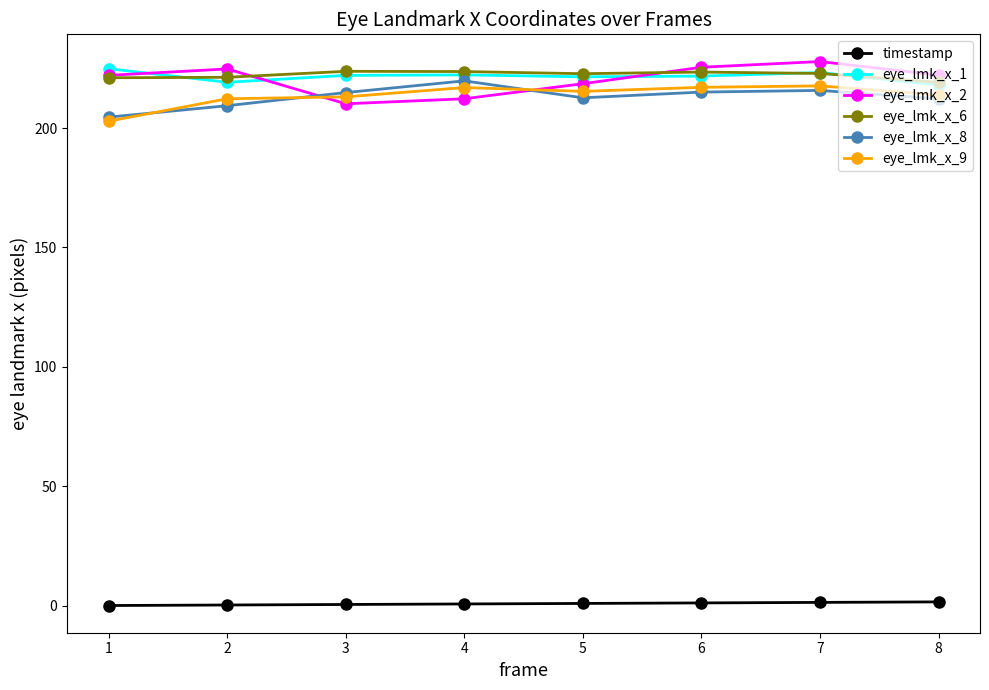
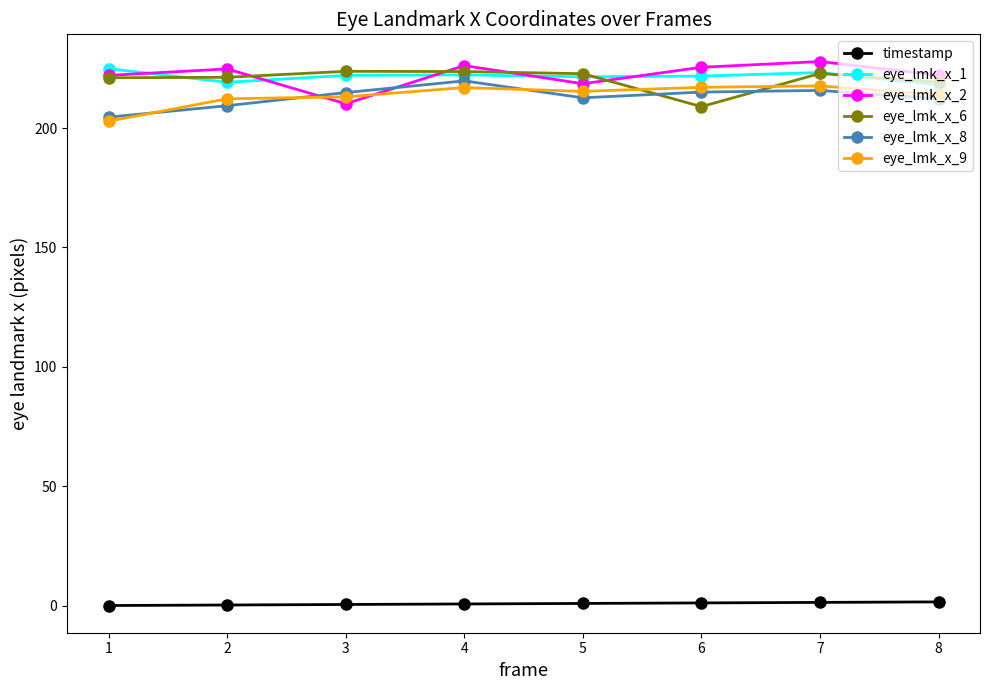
  {
    "timestamp": {
      "1": 0,
      "2": 0,
      "3": 0,
      "4": 1,
      "5": 1,
      "6": 1,
      "7": 1,
      "8": 2
    },
    "eye_lmk_x_1": {
      "1": 225,
      "2": 219,
      "3": 222,
      "4": 222,
      "5": 222,
      "6": 222
    },
    "eye_lmk_x_2": {
      "2": 225,
      "3": 210,
-     "4": 212,
+     "4": 226,
      "5": 219,
      "6": 226,
      "7": 228
    },
    "eye_lmk_x_6": {
      "2": 221,
      "3": 224,
      "4": 224,
      "5": 223,
-     "6": 224
+     "6": 209
    },
    "eye_lmk_x_8": {
      "1": 205,
      "2": 209,
      "3": 215,
      "4": 220,
      "5": 213,
      "6": 215,
      "7": 216
    },
    "eye_lmk_x_9": {
      "1": 203,
      "2": 212,
      "3": 213,
      "4": 217,
      "5": 215,
      "6": 217,
      "7": 218
    }
  }
